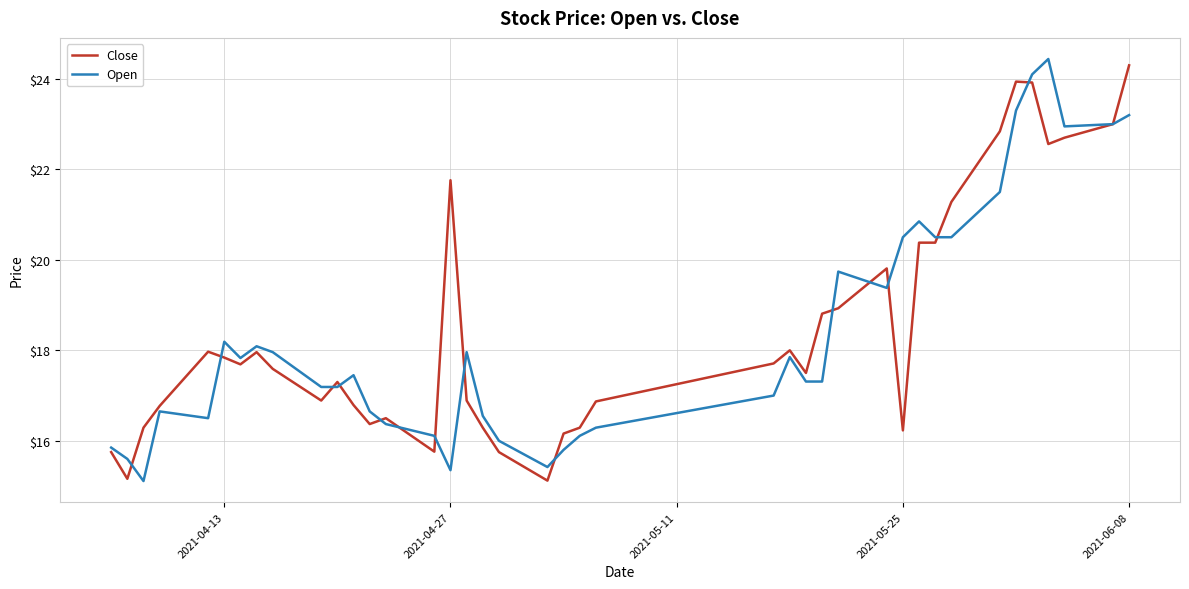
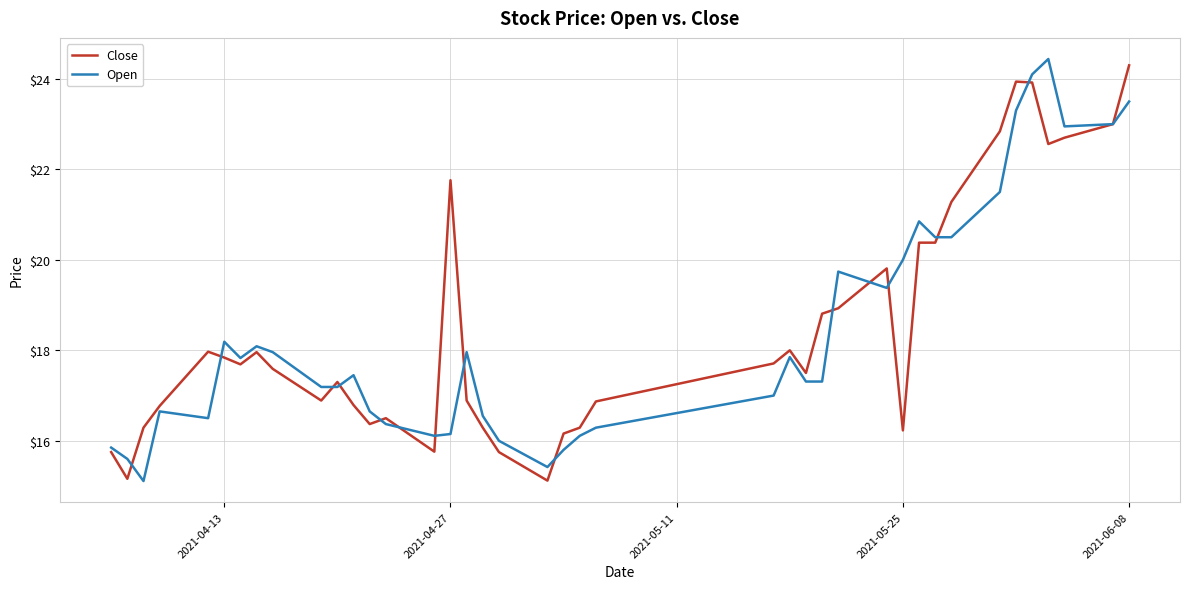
  {
    "Close": {
      "2021-04-13": "$17.8",
      "2021-04-27": "$21.8",
      "2021-05-25": "$16.2",
      "2021-06-08": "$24.3"
    },
    "Open": {
      "2021-04-13": "$18.2",
-     "2021-04-27": "$15.4",
-     "2021-05-25": "$20.5",
-     "2021-06-08": "$23.2"
+     "2021-04-27": "$16.2",
+     "2021-05-25": "$20.0",
+     "2021-06-08": "$23.5"
    }
  }
